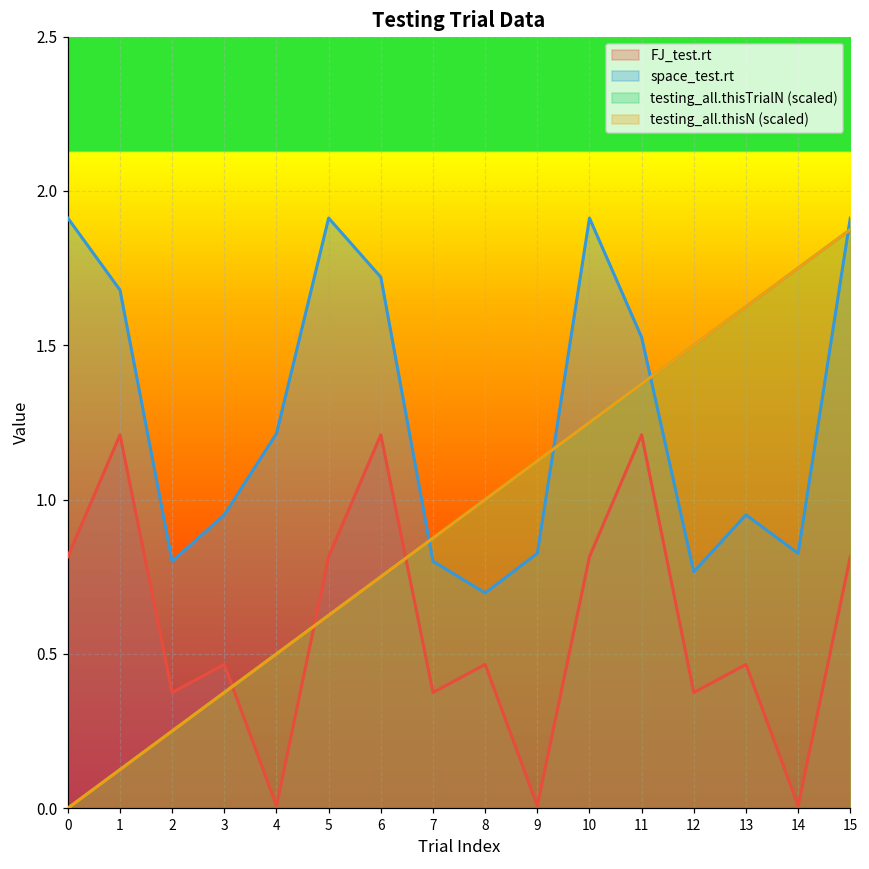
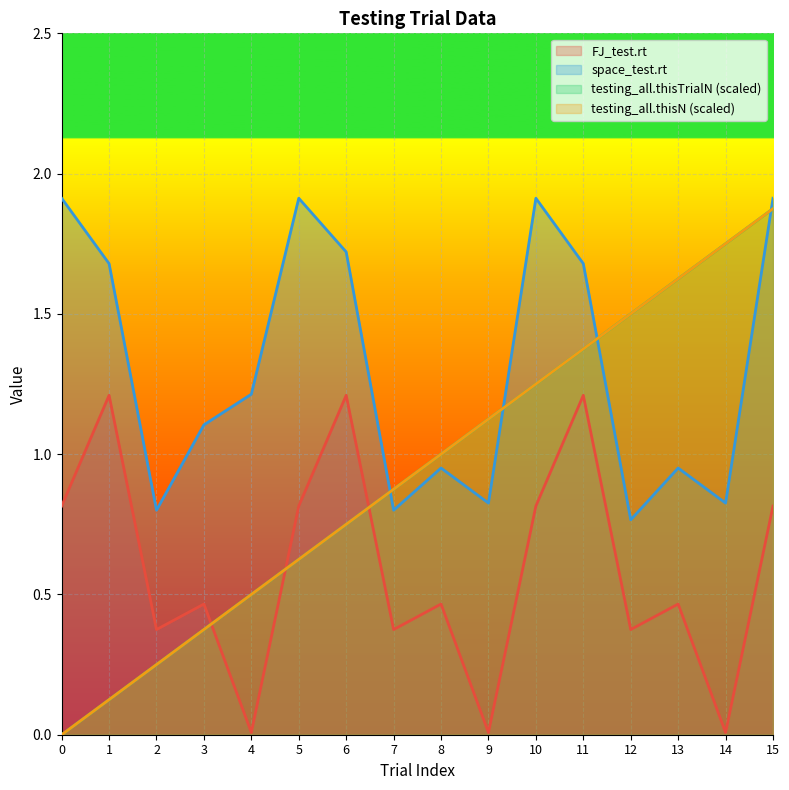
  {
    "space_test.rt": {
      "0": 1.91,
      "1": 1.68,
      "2": 0.80,
-     "3": 0.95,
+     "3": 1.10,
      "4": 1.21,
      "5": 1.91,
      "6": 1.72,
      "7": 0.80,
-     "8": 0.70,
+     "8": 0.95,
      "9": 0.83,
      "10": 1.91,
-     "11": 1.53,
+     "11": 1.68,
      "12": 0.77,
      "13": 0.95,
      "14": 0.83,
      "15": 1.91
    }
  }
